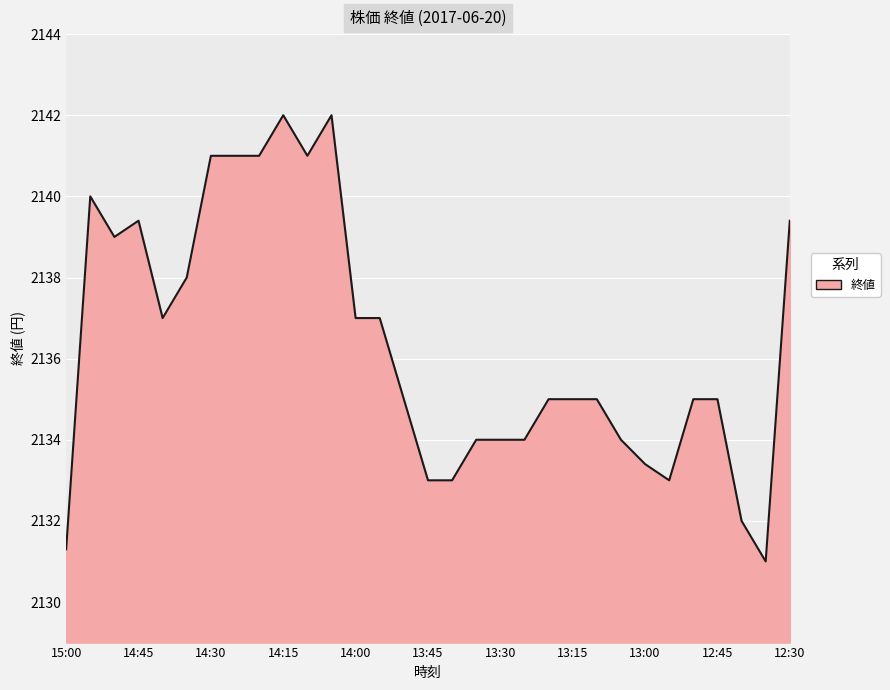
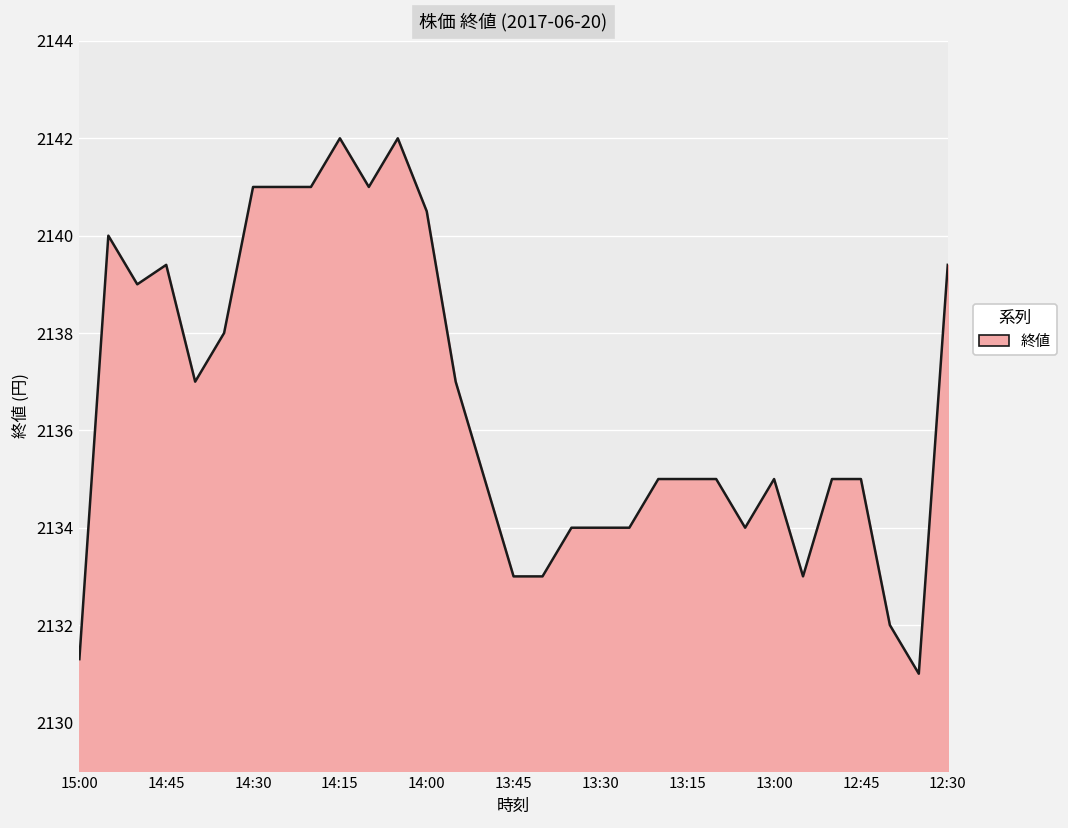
  {
    "15:00": 2131.3,
    "14:45": 2139.4,
    "14:30": 2141.0,
    "14:15": 2142.0,
-   "14:00": 2137.0,
+   "14:00": 2140.5,
    "13:45": 2133.0,
    "13:30": 2134.0,
    "13:15": 2135.0,
-   "13:00": 2133.4,
+   "13:00": 2135.0,
    "12:45": 2135.0,
    "12:30": 2139.4
  }
